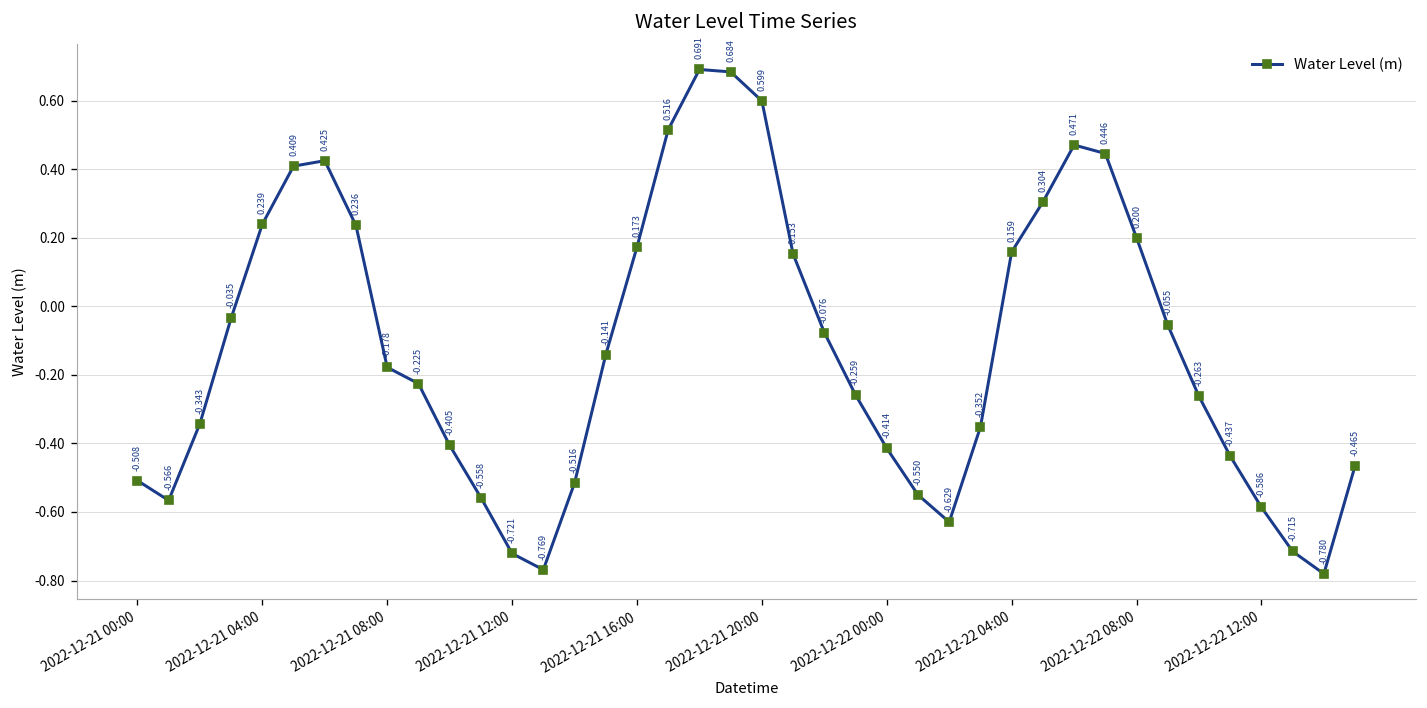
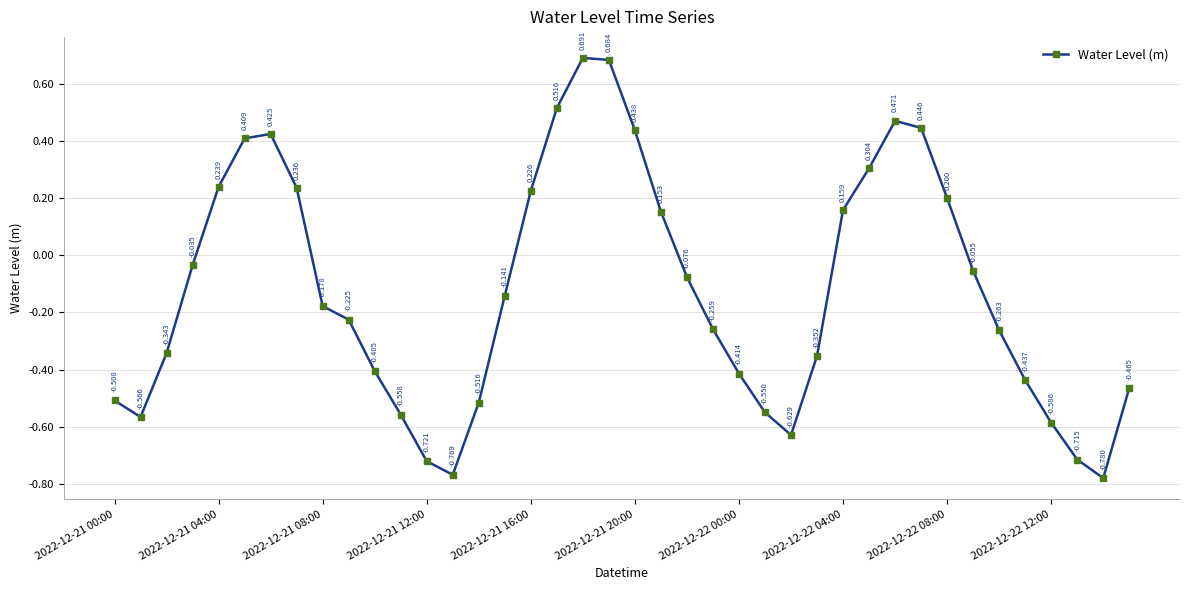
  {
    "2022-12-21 00:00": -0.508,
    "2022-12-21 04:00": 0.239,
    "2022-12-21 08:00": -0.178,
    "2022-12-21 12:00": -0.721,
-   "2022-12-21 16:00": 0.173,
-   "2022-12-21 20:00": 0.599,
+   "2022-12-21 16:00": 0.226,
+   "2022-12-21 20:00": 0.438,
    "2022-12-22 00:00": -0.414,
    "2022-12-22 04:00": 0.159,
    "2022-12-22 08:00": 0.200,
    "2022-12-22 12:00": -0.586
  }
